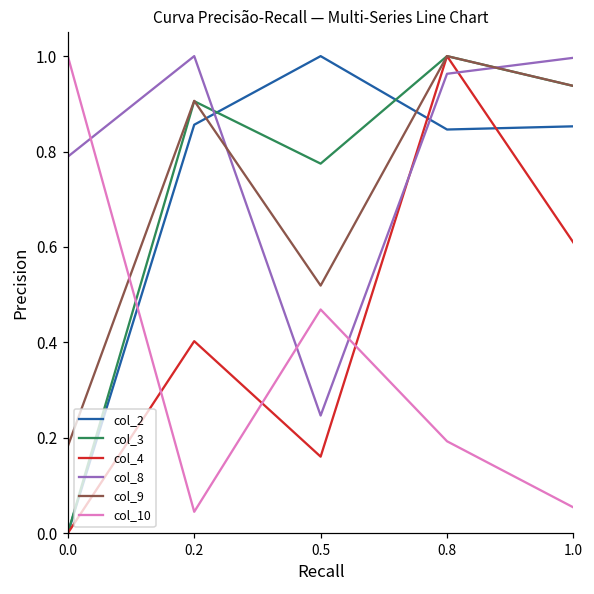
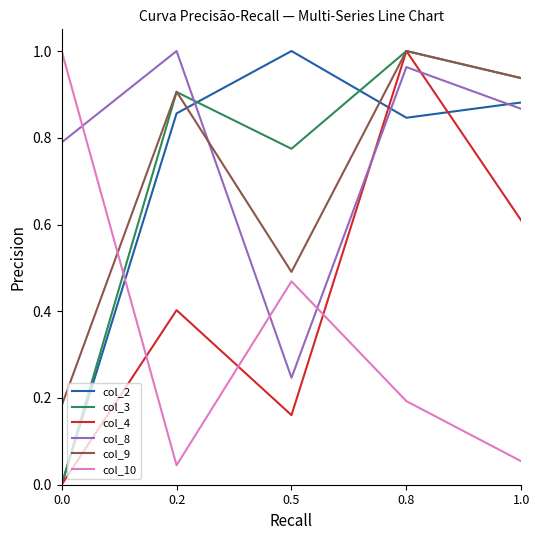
  {
    "col_2": {
      "0.2": 0.86,
      "0.5": 1.00,
      "0.8": 0.85,
-     "1.0": 0.85
+     "1.0": 0.88
    },
    "col_3": {
      "0.5": 0.77
    },
    "col_4": {
      "0.2": 0.40,
      "0.5": 0.16,
      "1.0": 0.61
    },
    "col_8": {
      "0.0": 0.79,
      "0.2": 1.00,
      "0.5": 0.25,
      "0.8": 0.96,
-     "1.0": 1.00
+     "1.0": 0.87
    },
    "col_9": {
      "0.0": 0.18,
-     "0.5": 0.52
+     "0.5": 0.49
    },
    "col_10": {
      "0.0": 1.00,
      "0.2": 0.04,
      "0.5": 0.47,
      "0.8": 0.19,
      "1.0": 0.05
    }
  }
